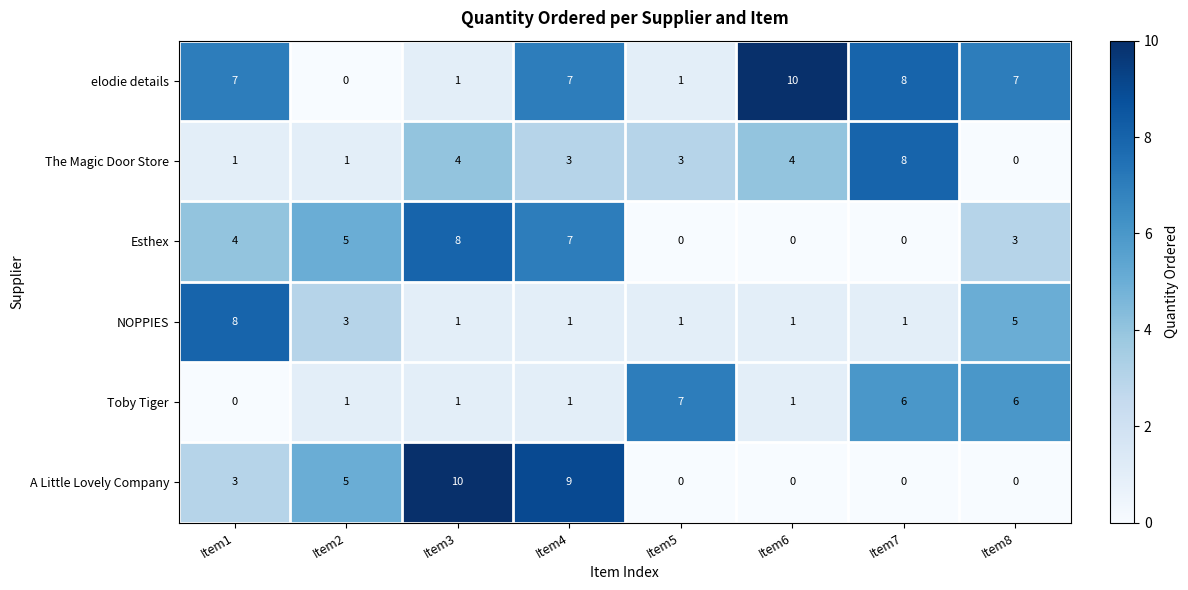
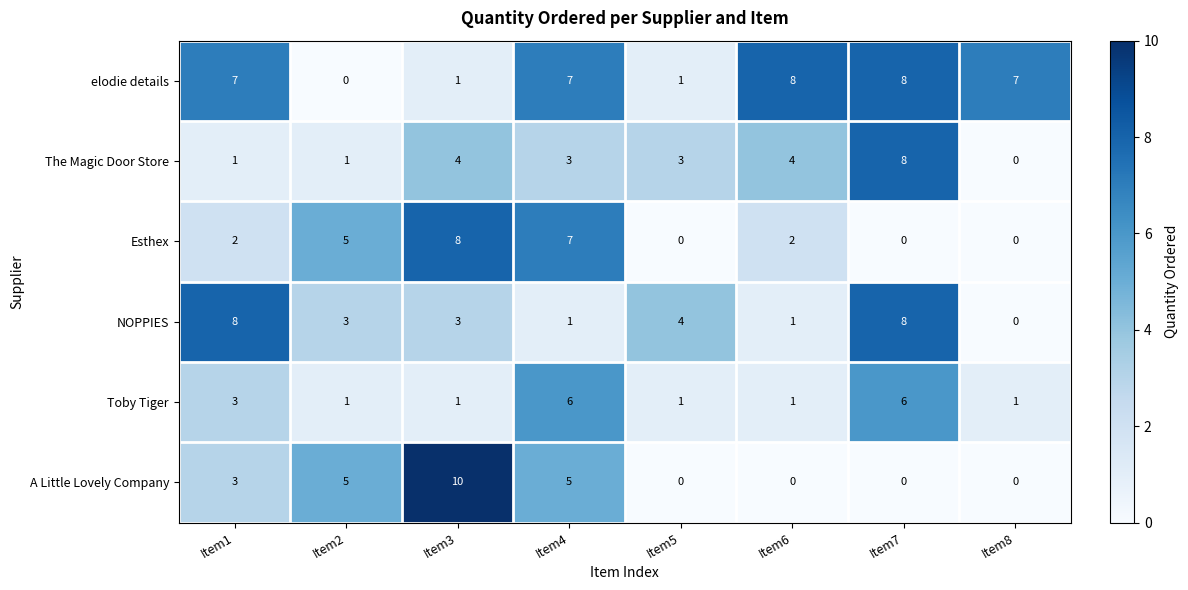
  {
    "elodie details": {
      "Item1": 7,
      "Item2": 0,
      "Item3": 1,
      "Item4": 7,
      "Item5": 1,
-     "Item6": 10,
+     "Item6": 8,
      "Item7": 8,
      "Item8": 7
    },
    "The Magic Door Store": {
      "Item1": 1,
      "Item2": 1,
      "Item3": 4,
      "Item4": 3,
      "Item5": 3,
      "Item6": 4,
      "Item7": 8,
      "Item8": 0
    },
    "Esthex": {
-     "Item1": 4,
+     "Item1": 2,
      "Item2": 5,
      "Item3": 8,
      "Item4": 7,
      "Item5": 0,
-     "Item6": 0,
+     "Item6": 2,
      "Item7": 0,
-     "Item8": 3
+     "Item8": 0
    },
    "NOPPIES": {
      "Item1": 8,
      "Item2": 3,
-     "Item3": 1,
+     "Item3": 3,
      "Item4": 1,
-     "Item5": 1,
+     "Item5": 4,
      "Item6": 1,
-     "Item7": 1,
-     "Item8": 5
+     "Item7": 8,
+     "Item8": 0
    },
    "Toby Tiger": {
-     "Item1": 0,
+     "Item1": 3,
      "Item2": 1,
      "Item3": 1,
-     "Item4": 1,
-     "Item5": 7,
+     "Item4": 6,
+     "Item5": 1,
      "Item6": 1,
      "Item7": 6,
-     "Item8": 6
+     "Item8": 1
    },
    "A Little Lovely Company": {
      "Item1": 3,
      "Item2": 5,
      "Item3": 10,
-     "Item4": 9,
+     "Item4": 5,
      "Item5": 0,
      "Item6": 0,
      "Item7": 0,
      "Item8": 0
    }
  }
